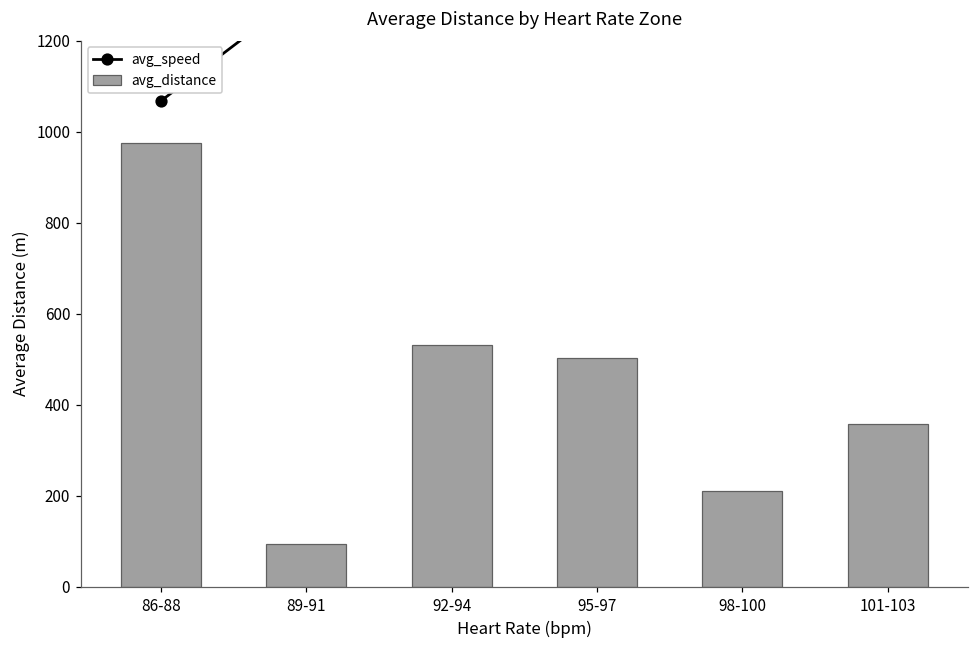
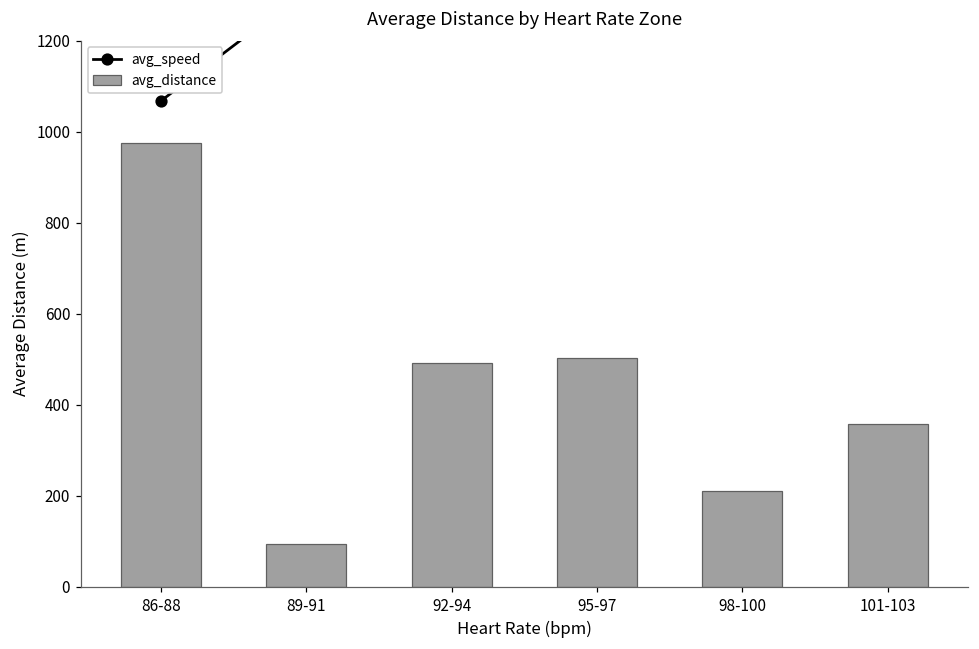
  {
    "avg_speed": {
      "86-88": 1070
    },
    "avg_distance": {
      "86-88": 980,
      "89-91": 90,
-     "92-94": 530,
+     "92-94": 490,
      "95-97": 500,
      "98-100": 210,
      "101-103": 360
    }
  }
